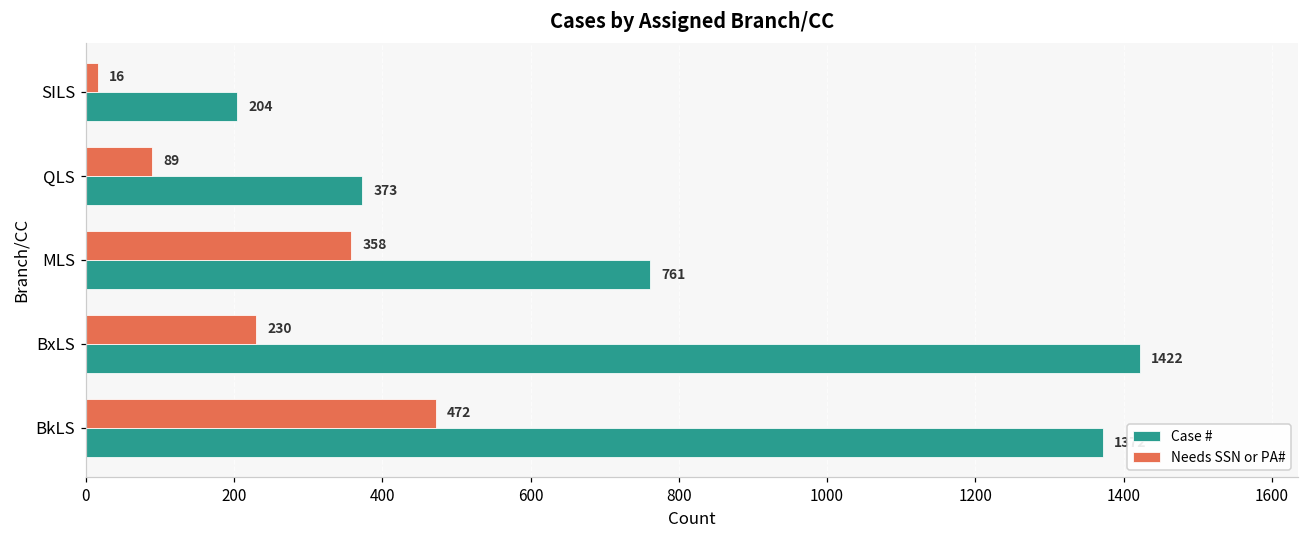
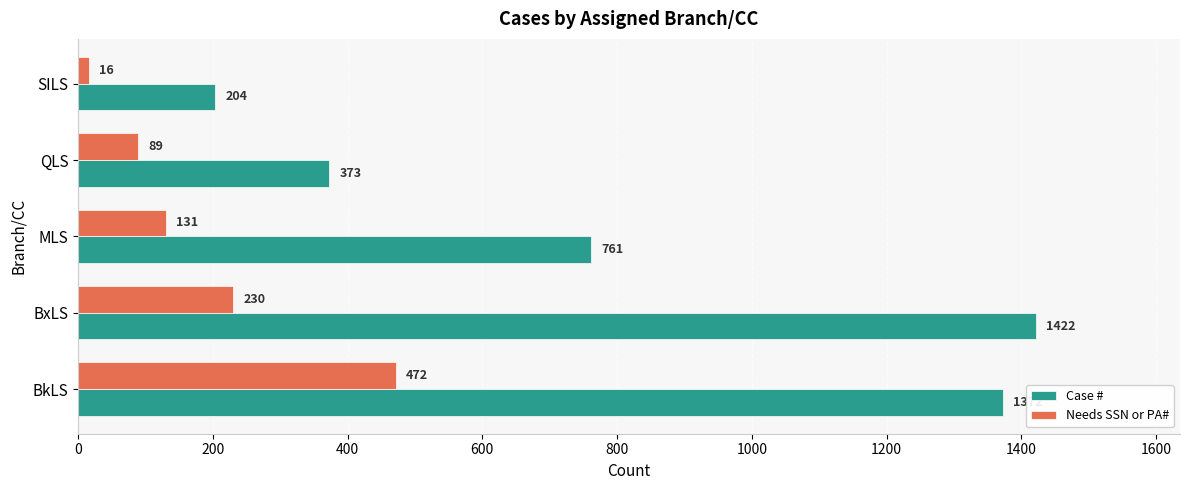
  {
    "Case #": {
      "SILS": 204,
      "QLS": 373,
      "MLS": 761,
      "BxLS": 1422
    },
    "Needs SSN or PA#": {
      "SILS": 16,
      "QLS": 89,
-     "MLS": 358,
+     "MLS": 131,
      "BxLS": 230,
      "BkLS": 472
    }
  }
